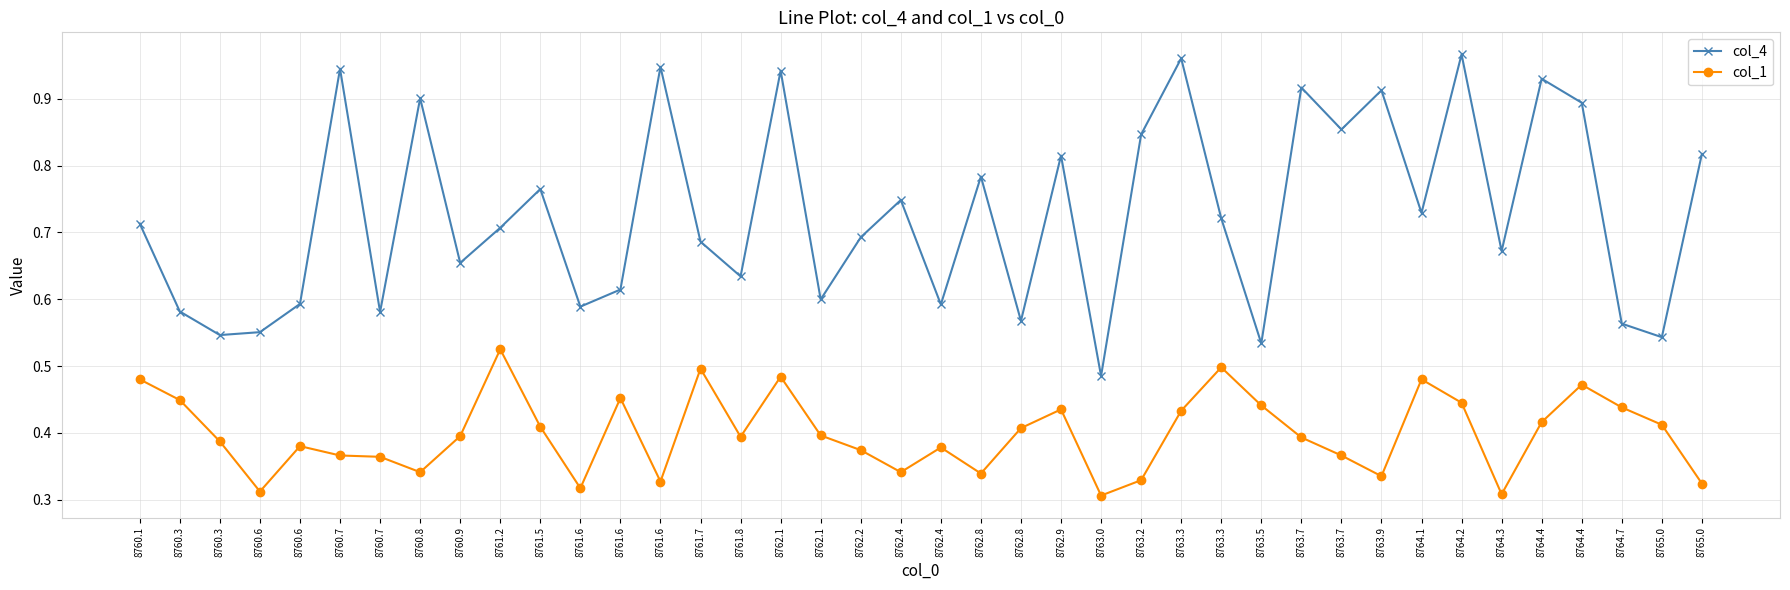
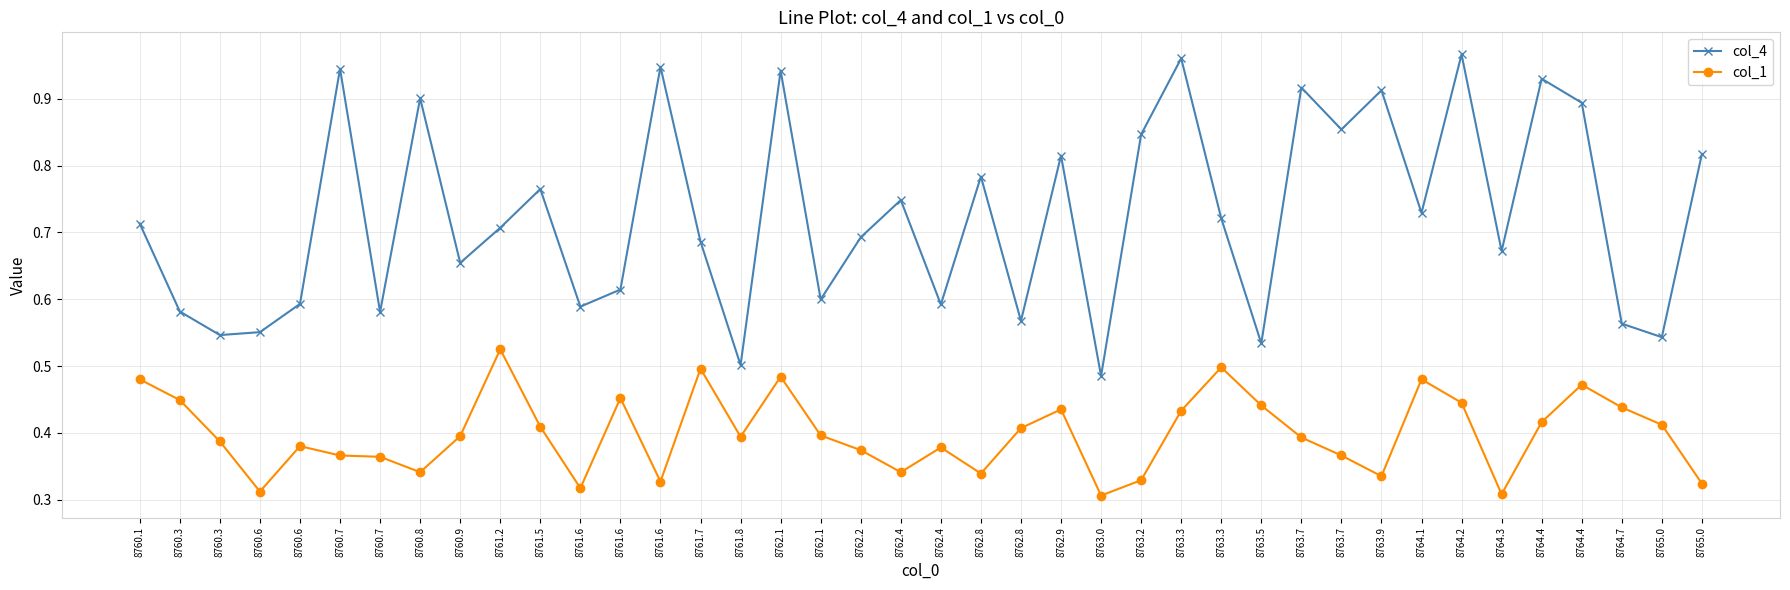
  {
    "col_4": {
      "8760.1": 0.71,
      "8760.8": 0.90,
      "8760.9": 0.65,
      "8761.2": 0.71,
      "8761.5": 0.77,
      "8761.7": 0.69,
-     "8761.8": 0.63,
+     "8761.8": 0.50,
      "8762.2": 0.69,
      "8762.9": 0.82,
      "8763.0": 0.49,
      "8763.2": 0.85,
      "8763.5": 0.53,
      "8763.9": 0.91,
      "8764.1": 0.73,
      "8764.2": 0.97,
      "8764.3": 0.67,
      "8764.7": 0.56
    },
    "col_1": {
      "8760.1": 0.48,
      "8760.8": 0.34,
      "8760.9": 0.40,
      "8761.2": 0.53,
      "8761.5": 0.41,
      "8761.7": 0.50,
      "8761.8": 0.39,
      "8762.2": 0.37,
      "8762.9": 0.44,
      "8763.0": 0.31,
      "8763.2": 0.33,
      "8763.5": 0.44,
      "8763.9": 0.34,
      "8764.1": 0.48,
      "8764.2": 0.45,
      "8764.3": 0.31,
      "8764.7": 0.44
    }
  }
